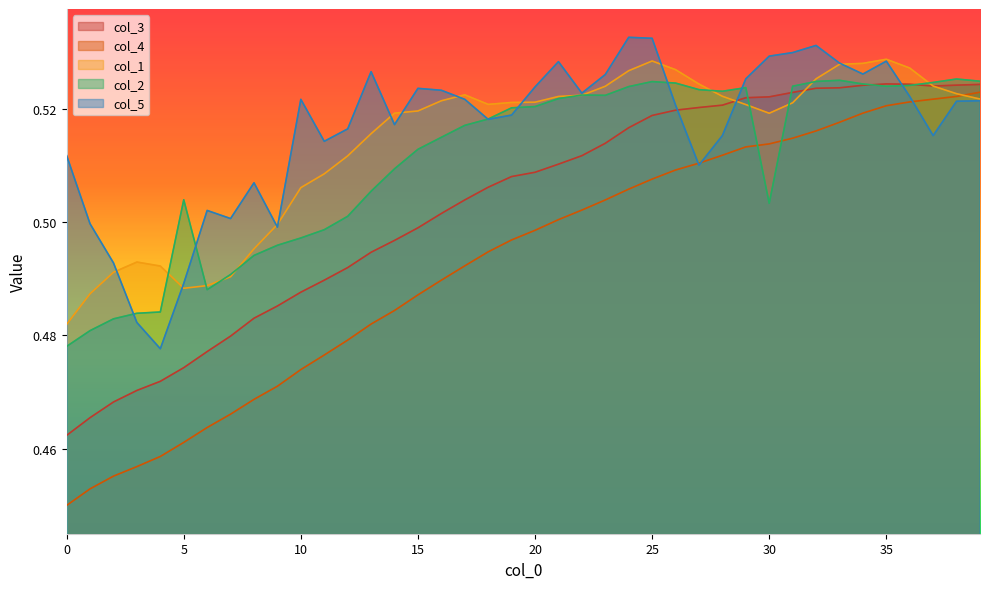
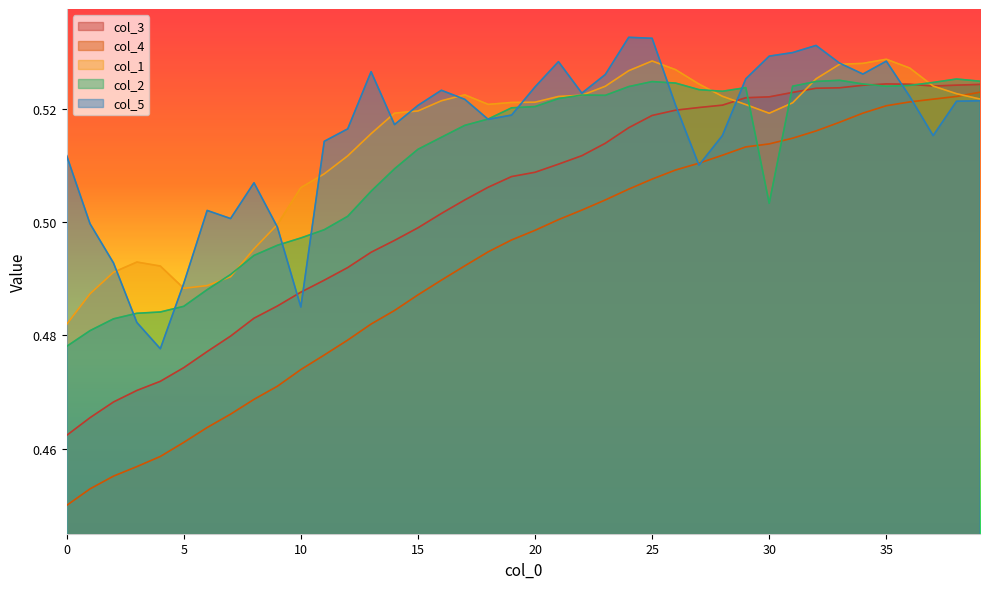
  {
    "col_2": {
      "0": 0.478,
-     "5": 0.504,
+     "5": 0.485,
      "10": 0.497,
      "15": 0.513,
      "20": 0.520,
      "25": 0.525,
      "30": 0.503
    },
    "col_5": {
      "0": 0.512,
      "5": 0.489,
-     "10": 0.522,
-     "15": 0.524,
+     "10": 0.485,
+     "15": 0.521,
      "20": 0.524,
      "25": 0.532,
      "30": 0.529
    }
  }
